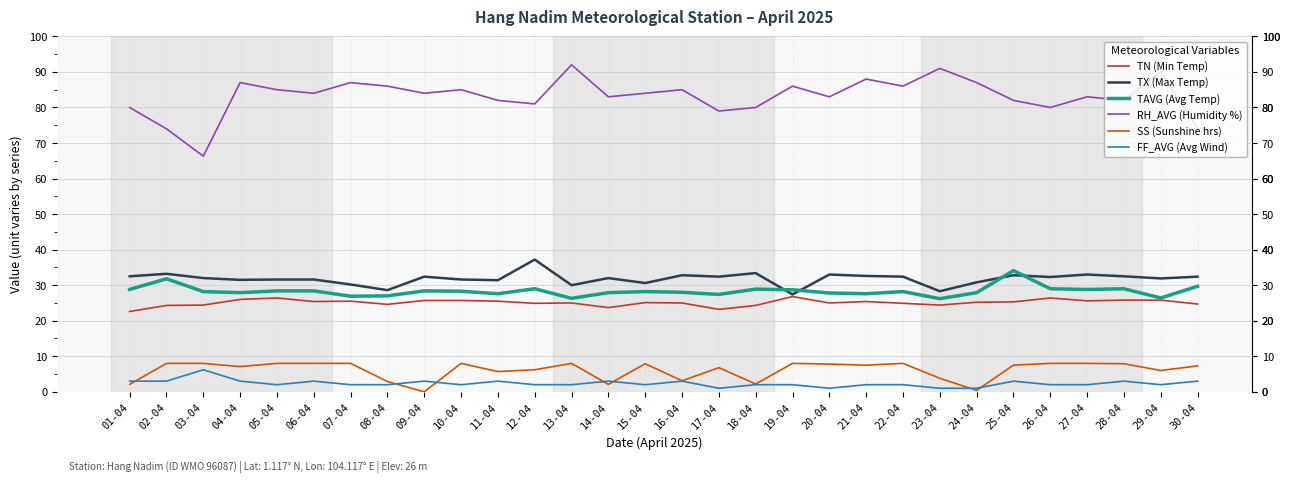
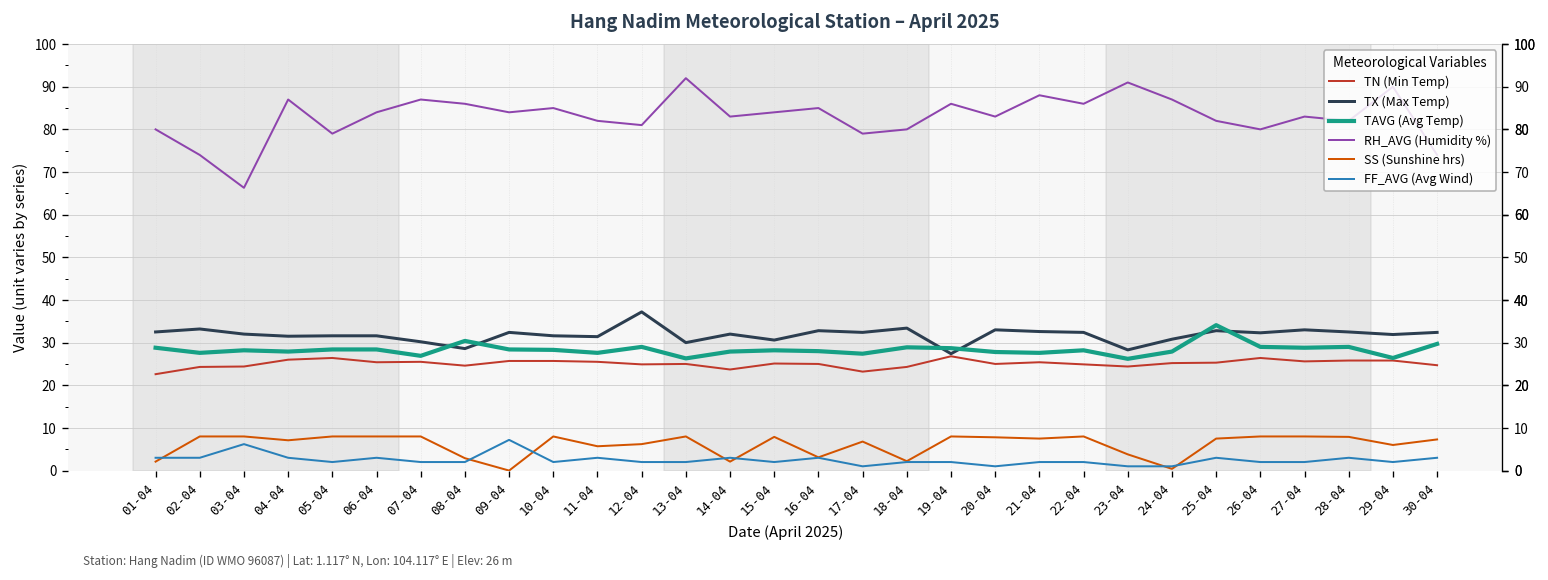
  {
    "TX (Max Temp)": {
      "01-04": 33,
      "02-04": 33,
      "03-04": 32,
      "04-04": 32,
      "05-04": 32,
      "06-04": 32,
      "07-04": 30,
      "08-04": 29,
      "09-04": 32,
      "10-04": 32,
      "11-04": 31,
      "12-04": 37,
      "13-04": 30,
      "14-04": 32,
      "15-04": 31,
      "16-04": 33,
      "17-04": 32,
      "18-04": 33,
      "20-04": 33,
      "21-04": 33,
      "22-04": 32,
      "23-04": 28,
      "24-04": 31,
      "25-04": 33,
      "26-04": 32,
      "27-04": 33,
      "28-04": 33,
      "29-04": 32,
      "30-04": 32
    },
    "TAVG (Avg Temp)": {
      "01-04": 29,
-     "02-04": 32,
+     "02-04": 28,
      "03-04": 28,
      "04-04": 28,
      "05-04": 28,
      "06-04": 28,
      "07-04": 27,
-     "08-04": 27,
+     "08-04": 30,
      "09-04": 28,
      "10-04": 28,
      "11-04": 28,
      "12-04": 29,
      "13-04": 26,
      "14-04": 28,
      "15-04": 28,
      "16-04": 28,
      "17-04": 27,
      "18-04": 29,
      "19-04": 29,
      "20-04": 28,
      "21-04": 28,
      "22-04": 28,
      "23-04": 26,
      "24-04": 28,
      "25-04": 34,
      "26-04": 29,
      "27-04": 29,
      "28-04": 29,
      "30-04": 30
    },
    "RH_AVG (Humidity %)": {
      "01-04": 80,
      "02-04": 74,
      "03-04": 66,
      "04-04": 87,
-     "05-04": 85,
+     "05-04": 79,
      "06-04": 84,
      "07-04": 87,
      "08-04": 86,
      "09-04": 84,
      "10-04": 85,
      "11-04": 82,
      "12-04": 81,
      "13-04": 92,
      "14-04": 83,
      "15-04": 84,
      "16-04": 85,
      "17-04": 79,
      "18-04": 80,
      "19-04": 86,
      "20-04": 83,
      "21-04": 88,
      "22-04": 86,
      "23-04": 91,
      "24-04": 87,
      "25-04": 82,
      "26-04": 80,
      "27-04": 83
    },
    "FF_AVG (Avg Wind)": {
      "01-04": 3,
      "02-04": 3,
      "03-04": 6,
      "04-04": 3,
      "05-04": 2,
      "06-04": 3,
      "07-04": 2,
      "08-04": 2,
-     "09-04": 3,
+     "09-04": 7,
      "10-04": 2,
      "11-04": 3,
      "12-04": 2,
      "13-04": 2,
      "14-04": 3,
      "15-04": 2,
      "17-04": 1,
      "19-04": 2,
      "20-04": 1,
      "21-04": 2,
      "22-04": 2,
      "23-04": 1,
      "25-04": 3,
      "26-04": 2,
      "27-04": 2,
      "28-04": 3,
      "29-04": 2,
      "30-04": 3
    }
  }
